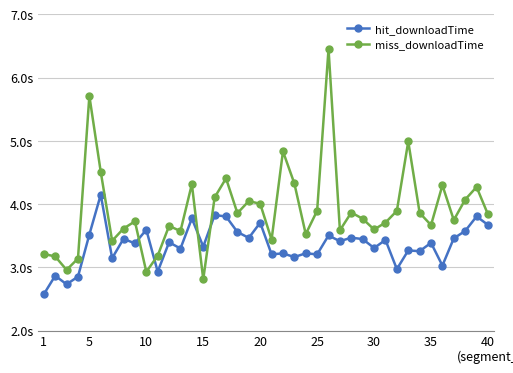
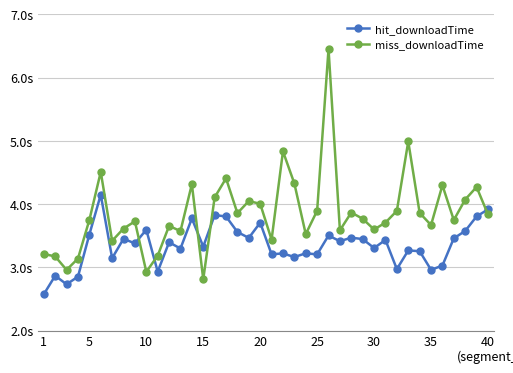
  {
    "hit_downloadTime": {
      "1": "2.6s",
      "5": "3.5s",
      "10": "3.6s",
      "15": "3.3s",
      "20": "3.7s",
      "25": "3.2s",
      "30": "3.3s",
-     "35": "3.4s",
-     "40": "3.7s"
+     "35": "3.0s",
+     "40": "3.9s"
    },
    "miss_downloadTime": {
      "1": "3.2s",
-     "5": "5.7s",
+     "5": "3.8s",
      "10": "2.9s",
      "15": "2.8s",
      "20": "4.0s",
      "25": "3.9s",
      "30": "3.6s",
      "35": "3.7s",
      "40": "3.8s"
    }
  }
